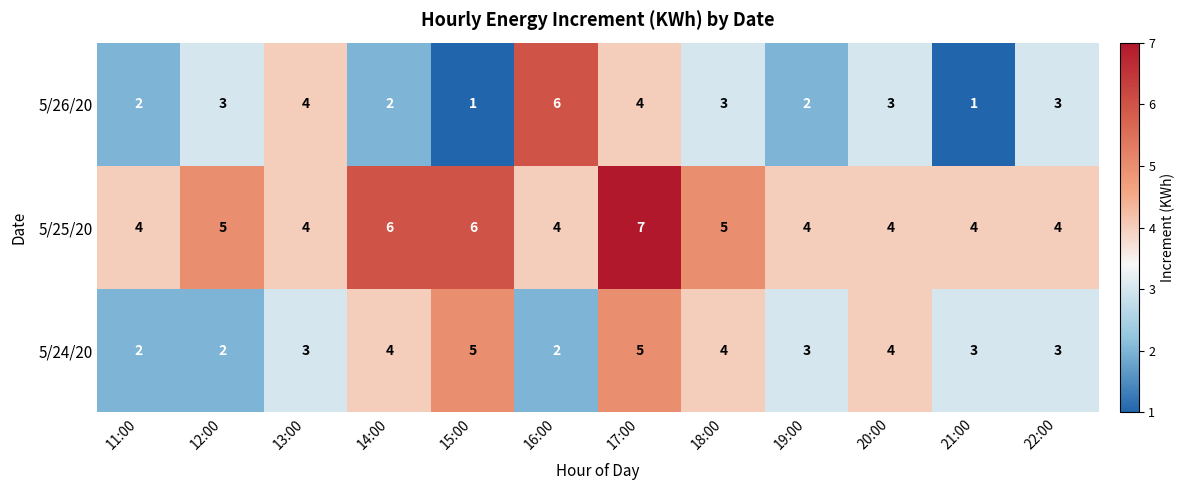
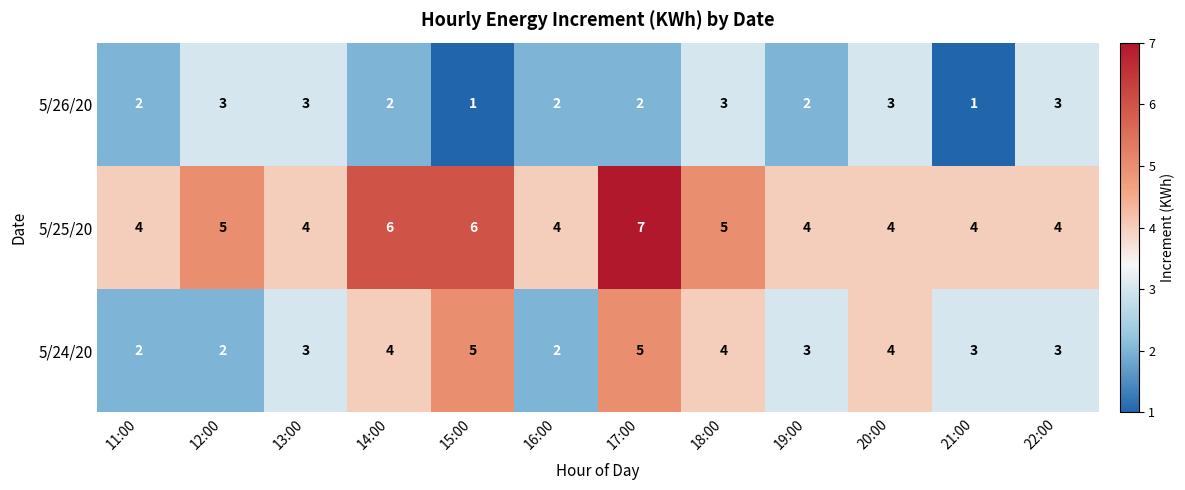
  {
    "5/26/20": {
      "11:00": 2,
      "12:00": 3,
-     "13:00": 4,
+     "13:00": 3,
      "14:00": 2,
      "15:00": 1,
-     "16:00": 6,
-     "17:00": 4,
+     "16:00": 2,
+     "17:00": 2,
      "18:00": 3,
      "19:00": 2,
      "20:00": 3,
      "21:00": 1,
      "22:00": 3
    },
    "5/25/20": {
      "11:00": 4,
      "12:00": 5,
      "13:00": 4,
      "14:00": 6,
      "15:00": 6,
      "16:00": 4,
      "17:00": 7,
      "18:00": 5,
      "19:00": 4,
      "20:00": 4,
      "21:00": 4,
      "22:00": 4
    },
    "5/24/20": {
      "11:00": 2,
      "12:00": 2,
      "13:00": 3,
      "14:00": 4,
      "15:00": 5,
      "16:00": 2,
      "17:00": 5,
      "18:00": 4,
      "19:00": 3,
      "20:00": 4,
      "21:00": 3,
      "22:00": 3
    }
  }
